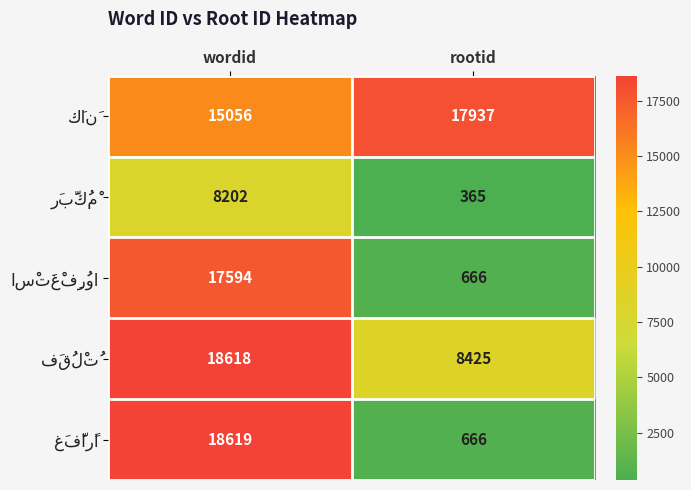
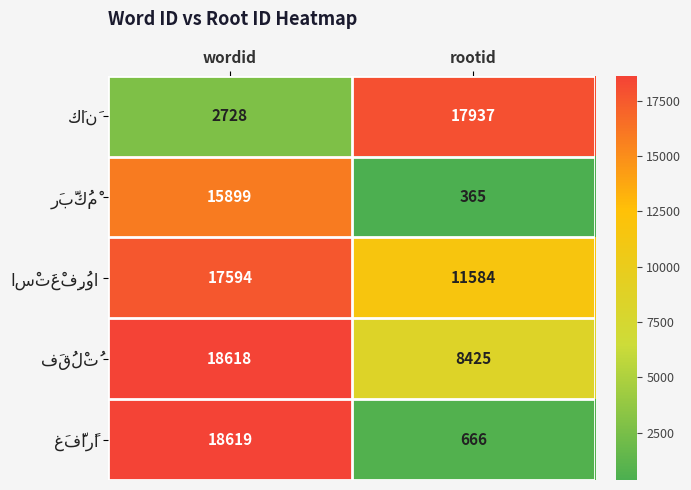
  {
    "كَانَ": {
-     "wordid": 15056,
+     "wordid": 2728,
      "rootid": 17937
    },
    "رَبَّكُمْ": {
-     "wordid": 8202,
+     "wordid": 15899,
      "rootid": 365
    },
    "اسْتَغْفِرُوا": {
      "wordid": 17594,
-     "rootid": 666
+     "rootid": 11584
    },
    "فَقُلْتُ": {
      "wordid": 18618,
      "rootid": 8425
    },
    "غَفَّارًا": {
      "wordid": 18619,
      "rootid": 666
    }
  }
